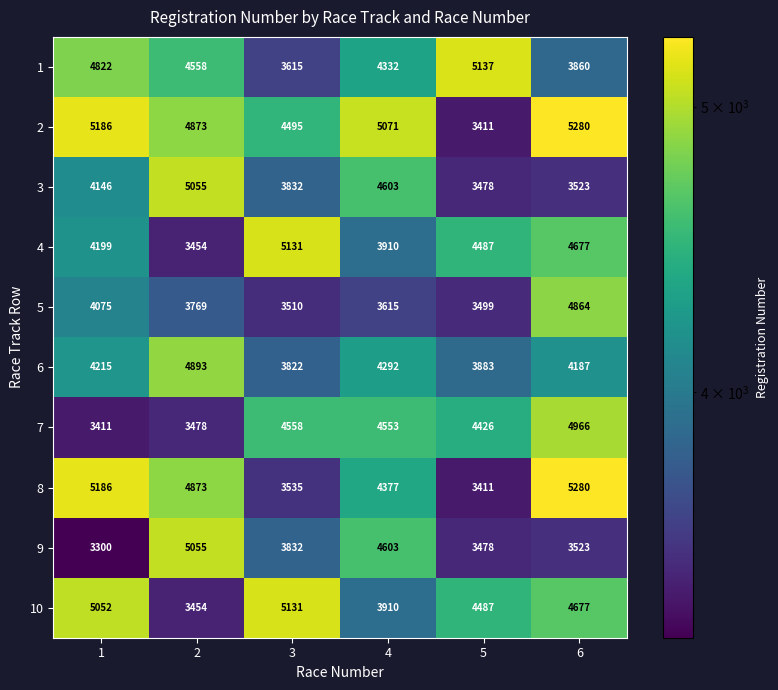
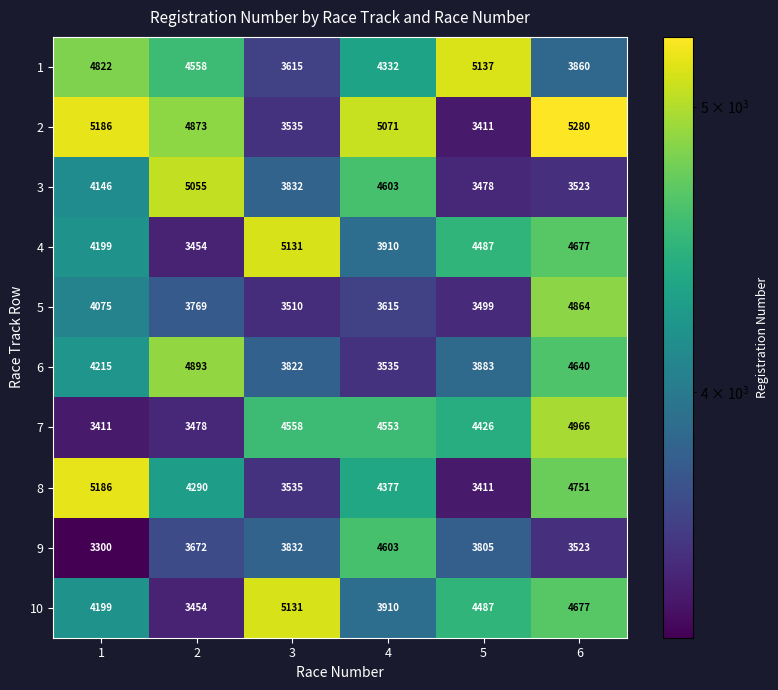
  {
    "1": {
      "1": 4822,
      "2": 4558,
      "3": 3615,
      "4": 4332,
      "5": 5137,
      "6": 3860
    },
    "2": {
      "1": 5186,
      "2": 4873,
-     "3": 4495,
+     "3": 3535,
      "4": 5071,
      "5": 3411,
      "6": 5280
    },
    "3": {
      "1": 4146,
      "2": 5055,
      "3": 3832,
      "4": 4603,
      "5": 3478,
      "6": 3523
    },
    "4": {
      "1": 4199,
      "2": 3454,
      "3": 5131,
      "4": 3910,
      "5": 4487,
      "6": 4677
    },
    "5": {
      "1": 4075,
      "2": 3769,
      "3": 3510,
      "4": 3615,
      "5": 3499,
      "6": 4864
    },
    "6": {
      "1": 4215,
      "2": 4893,
      "3": 3822,
-     "4": 4292,
+     "4": 3535,
      "5": 3883,
-     "6": 4187
+     "6": 4640
    },
    "7": {
      "1": 3411,
      "2": 3478,
      "3": 4558,
      "4": 4553,
      "5": 4426,
      "6": 4966
    },
    "8": {
      "1": 5186,
-     "2": 4873,
+     "2": 4290,
      "3": 3535,
      "4": 4377,
      "5": 3411,
-     "6": 5280
+     "6": 4751
    },
    "9": {
      "1": 3300,
-     "2": 5055,
+     "2": 3672,
      "3": 3832,
      "4": 4603,
-     "5": 3478,
+     "5": 3805,
      "6": 3523
    },
    "10": {
-     "1": 5052,
+     "1": 4199,
      "2": 3454,
      "3": 5131,
      "4": 3910,
      "5": 4487,
      "6": 4677
    }
  }
